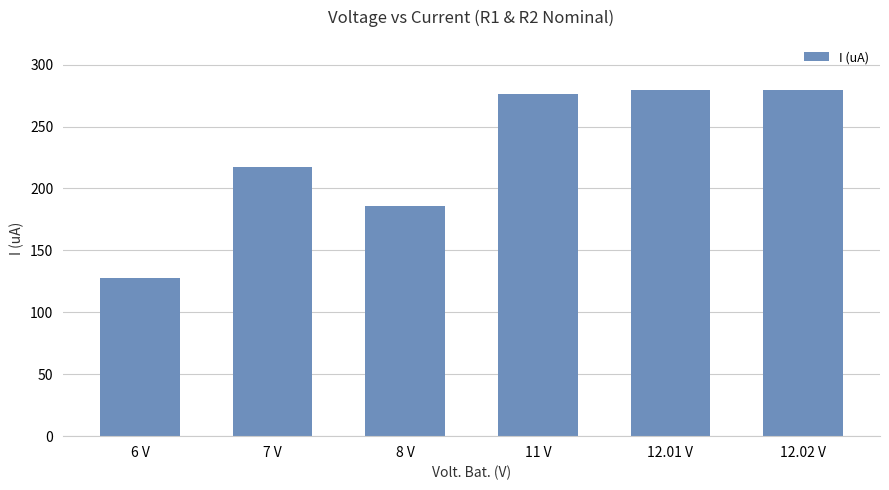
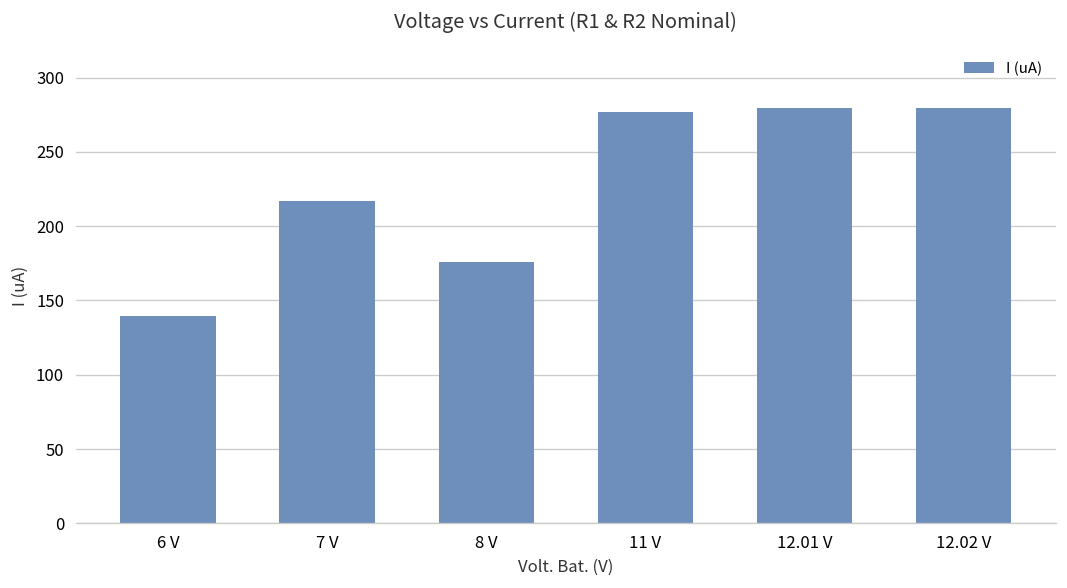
  {
-   "6 V": 128,
+   "6 V": 140,
    "7 V": 217,
-   "8 V": 186,
+   "8 V": 176,
    "11 V": 277,
    "12.01 V": 279,
    "12.02 V": 280
  }
